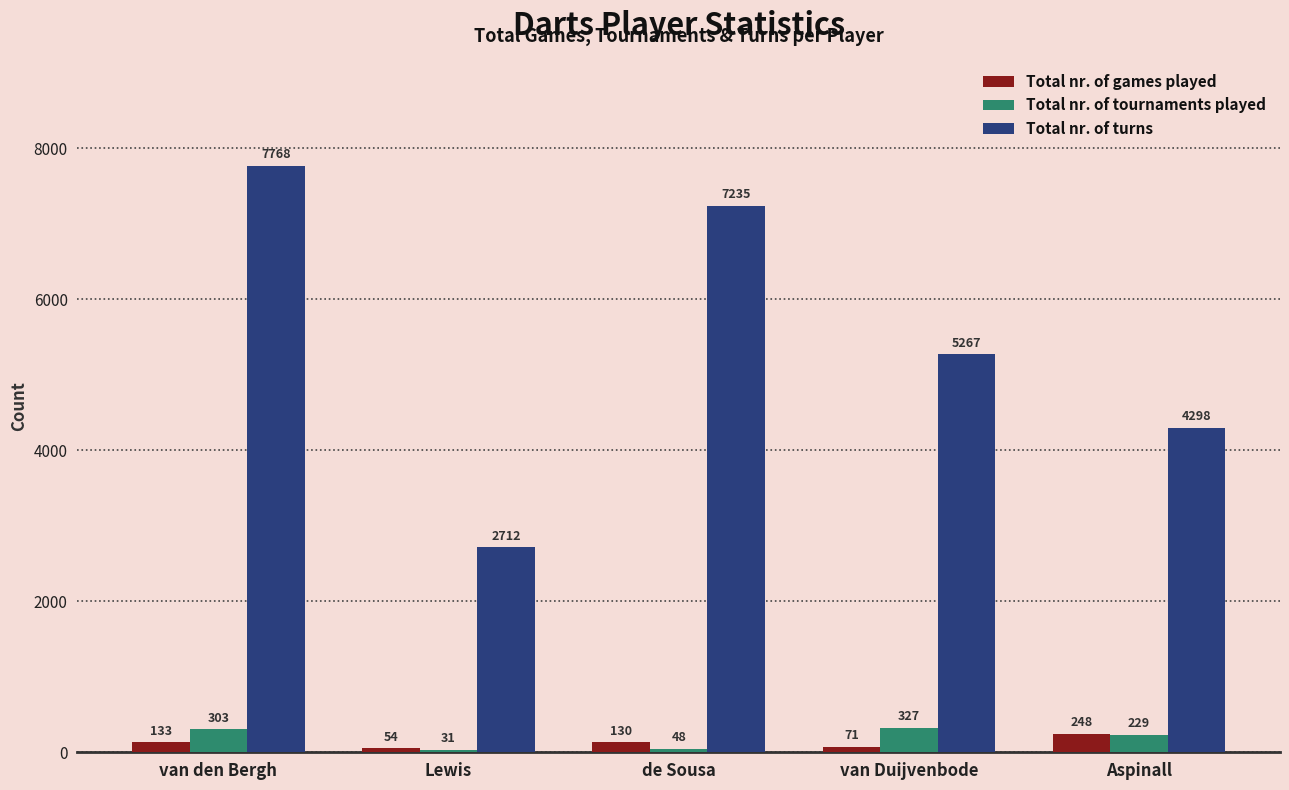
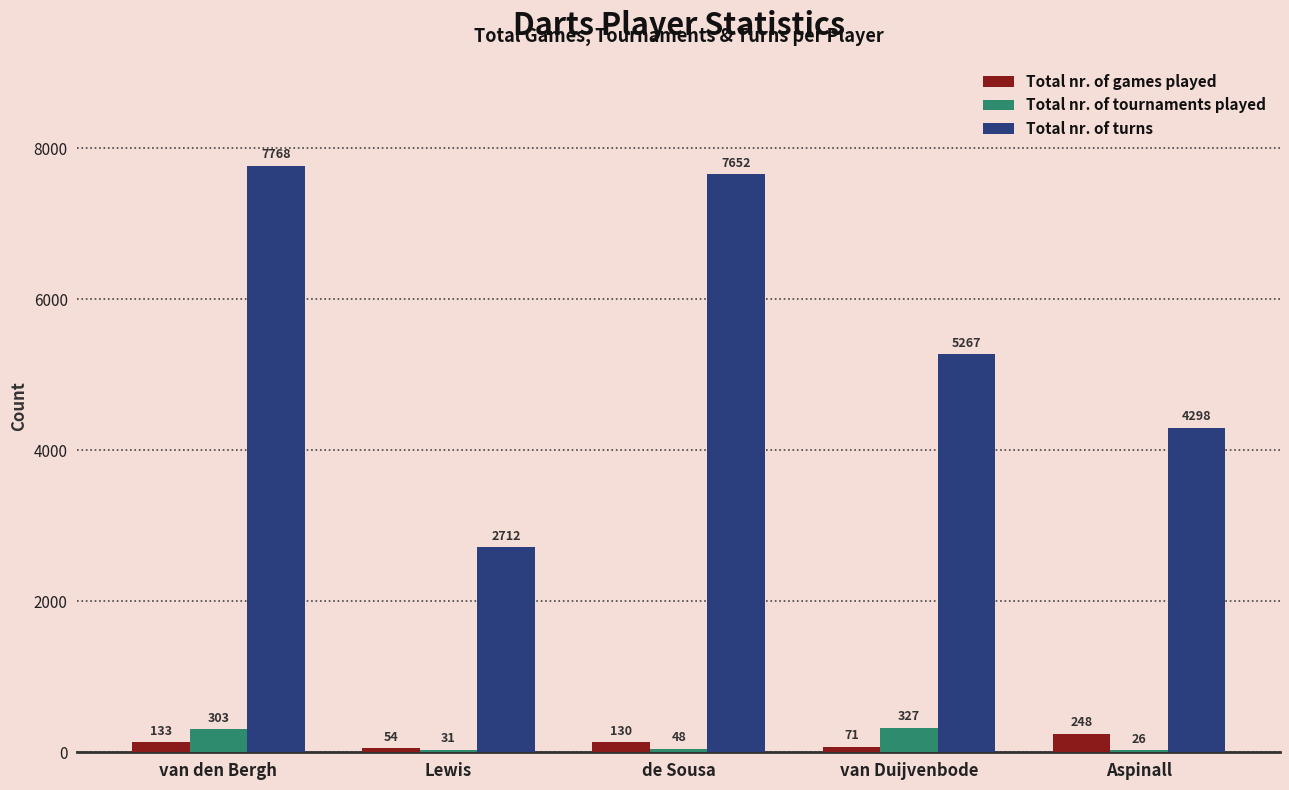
  {
    "Total nr. of games played": {
      "van den Bergh": 133,
      "Lewis": 54,
      "de Sousa": 130,
      "van Duijvenbode": 71,
      "Aspinall": 248
    },
    "Total nr. of tournaments played": {
      "van den Bergh": 303,
      "Lewis": 31,
      "de Sousa": 48,
      "van Duijvenbode": 327,
-     "Aspinall": 229
+     "Aspinall": 26
    },
    "Total nr. of turns": {
      "van den Bergh": 7768,
      "Lewis": 2712,
-     "de Sousa": 7235,
+     "de Sousa": 7652,
      "van Duijvenbode": 5267,
      "Aspinall": 4298
    }
  }
